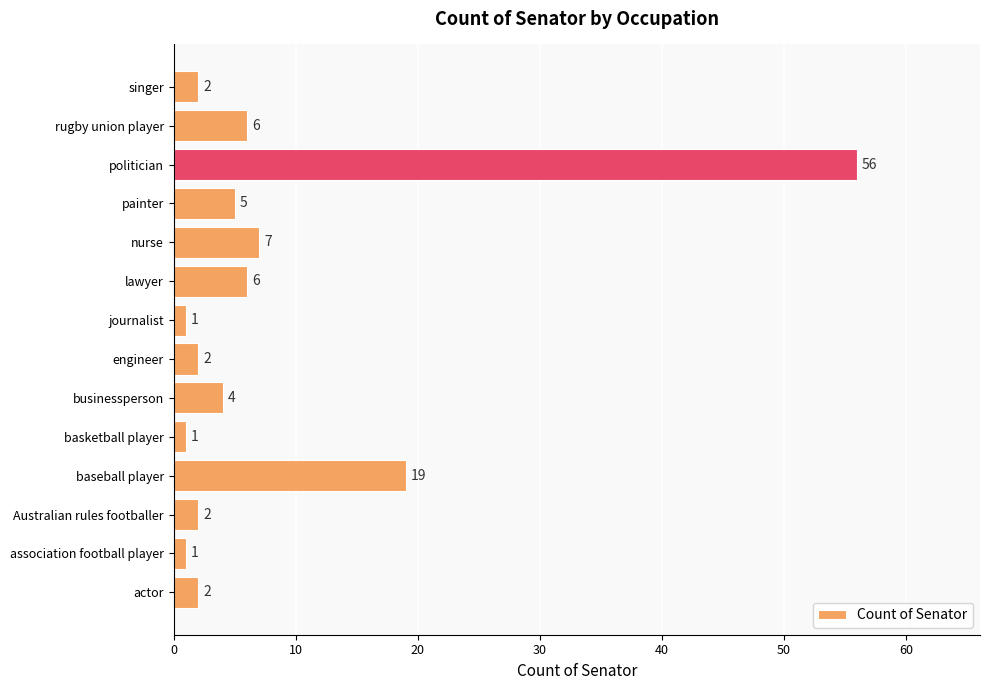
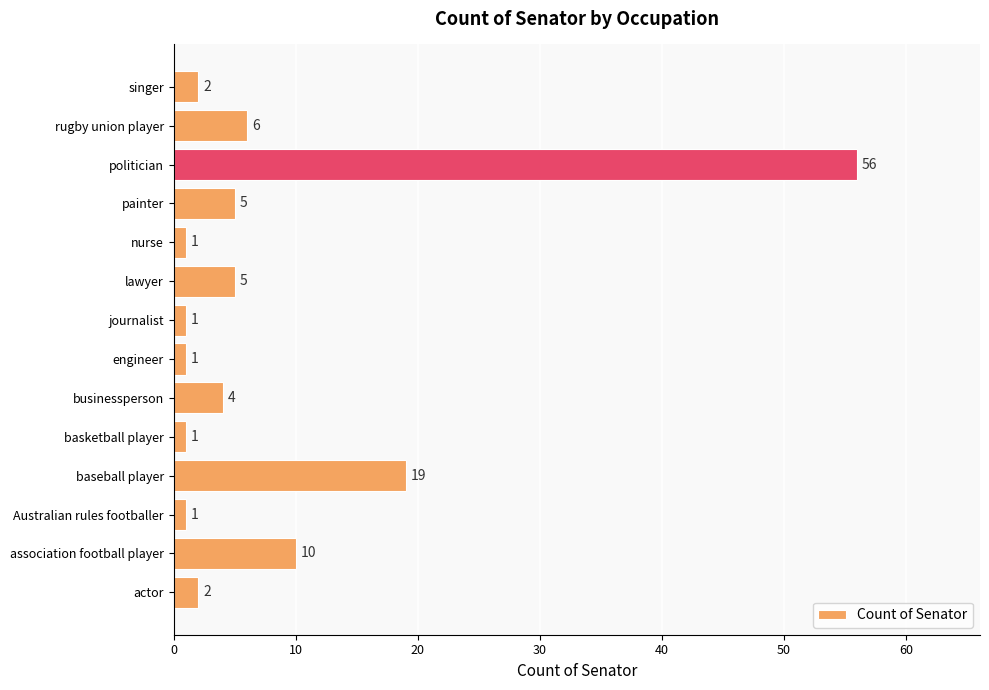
  {
    "singer": 2,
    "rugby union player": 6,
    "politician": 56,
    "painter": 5,
-   "nurse": 7,
-   "lawyer": 6,
+   "nurse": 1,
+   "lawyer": 5,
    "journalist": 1,
-   "engineer": 2,
+   "engineer": 1,
    "businessperson": 4,
    "basketball player": 1,
    "baseball player": 19,
-   "Australian rules footballer": 2,
-   "association football player": 1,
+   "Australian rules footballer": 1,
+   "association football player": 10,
    "actor": 2
  }
